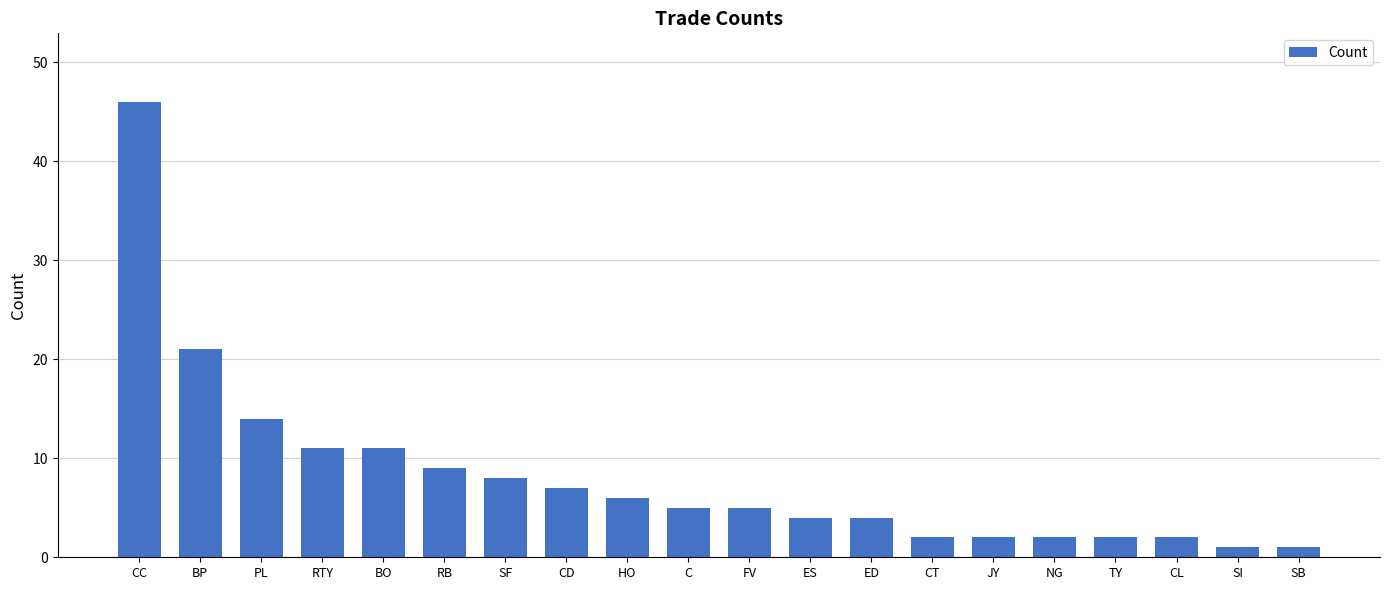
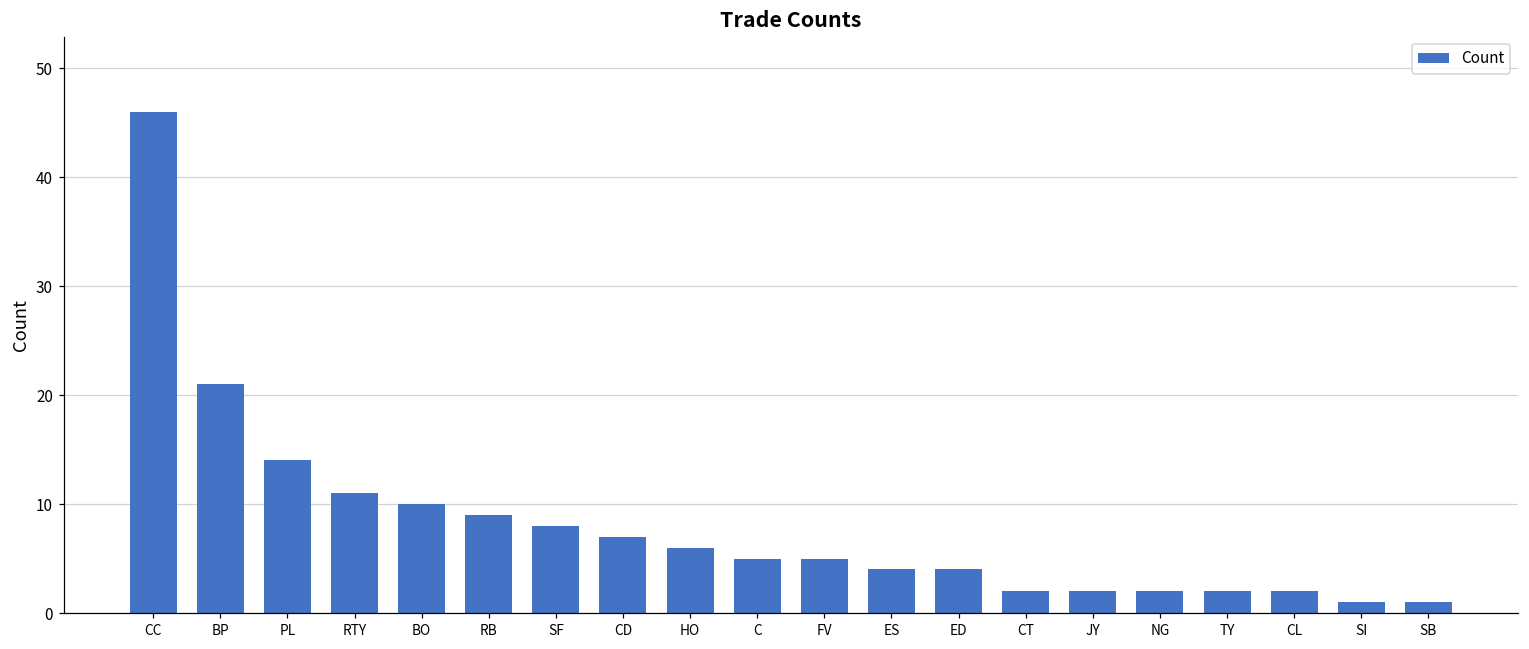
  {
    "CC": 46,
    "BP": 21,
    "PL": 14,
    "RTY": 11,
-   "BO": 11,
+   "BO": 10,
    "RB": 9,
    "SF": 8,
    "CD": 7,
    "HO": 6,
    "C": 5,
    "FV": 5,
    "ES": 4,
    "ED": 4,
    "CT": 2,
    "JY": 2,
    "NG": 2,
    "TY": 2,
    "CL": 2,
    "SI": 1,
    "SB": 1
  }
